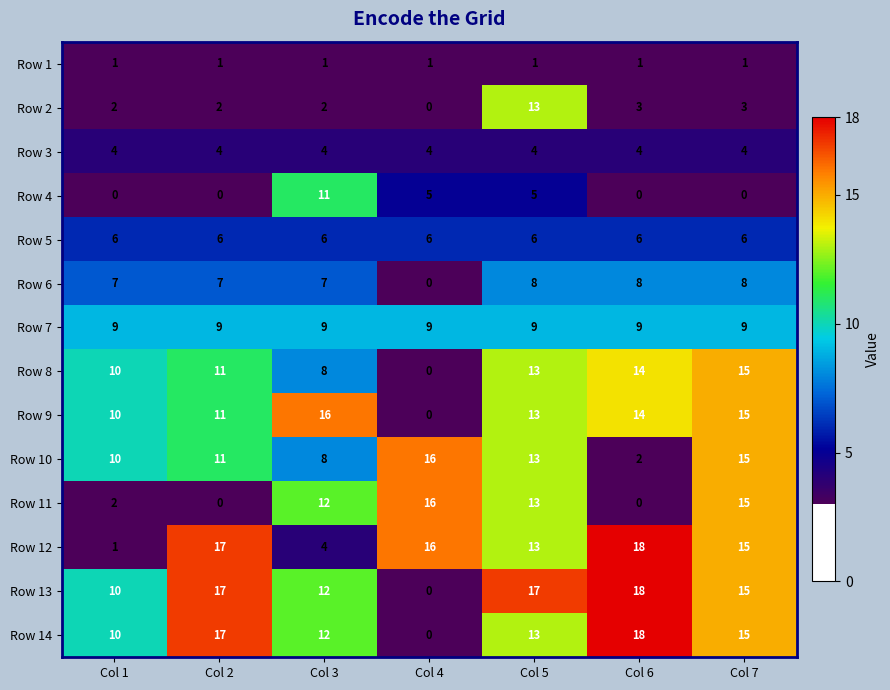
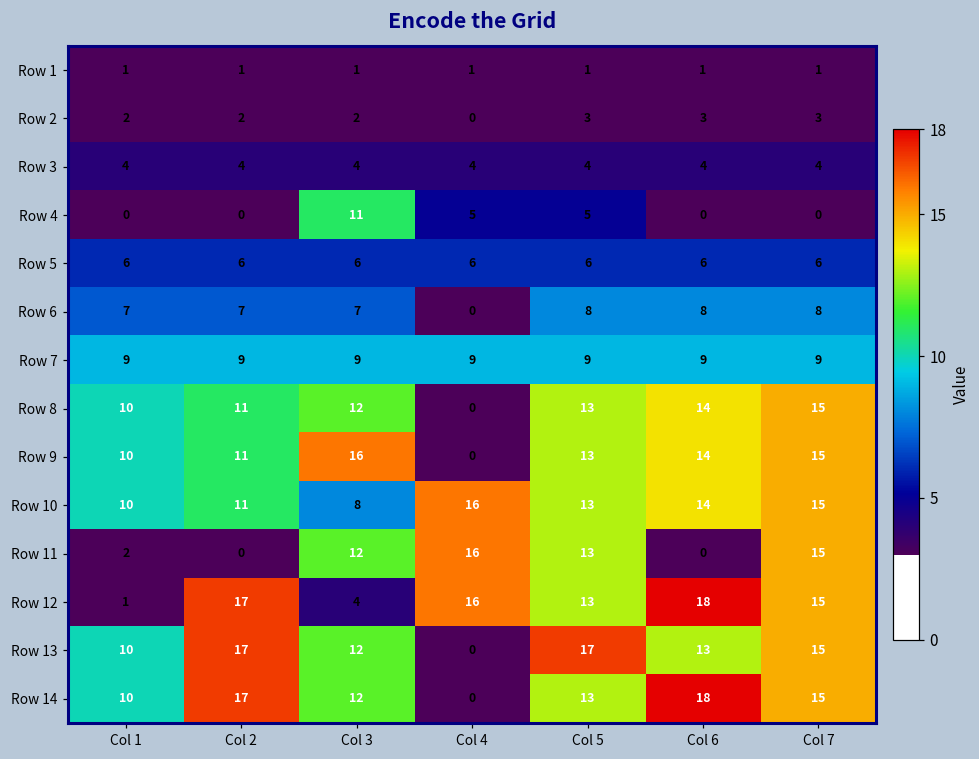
  {
    "Row 1": {
      "Col 1": 1,
      "Col 2": 1,
      "Col 3": 1,
      "Col 4": 1,
      "Col 5": 1,
      "Col 6": 1,
      "Col 7": 1
    },
    "Row 2": {
      "Col 1": 2,
      "Col 2": 2,
      "Col 3": 2,
      "Col 4": 0,
-     "Col 5": 13,
+     "Col 5": 3,
      "Col 6": 3,
      "Col 7": 3
    },
    "Row 3": {
      "Col 1": 4,
      "Col 2": 4,
      "Col 3": 4,
      "Col 4": 4,
      "Col 5": 4,
      "Col 6": 4,
      "Col 7": 4
    },
    "Row 4": {
      "Col 1": 0,
      "Col 2": 0,
      "Col 3": 11,
      "Col 4": 5,
      "Col 5": 5,
      "Col 6": 0,
      "Col 7": 0
    },
    "Row 5": {
      "Col 1": 6,
      "Col 2": 6,
      "Col 3": 6,
      "Col 4": 6,
      "Col 5": 6,
      "Col 6": 6,
      "Col 7": 6
    },
    "Row 6": {
      "Col 1": 7,
      "Col 2": 7,
      "Col 3": 7,
      "Col 4": 0,
      "Col 5": 8,
      "Col 6": 8,
      "Col 7": 8
    },
    "Row 7": {
      "Col 1": 9,
      "Col 2": 9,
      "Col 3": 9,
      "Col 4": 9,
      "Col 5": 9,
      "Col 6": 9,
      "Col 7": 9
    },
    "Row 8": {
      "Col 1": 10,
      "Col 2": 11,
-     "Col 3": 8,
+     "Col 3": 12,
      "Col 4": 0,
      "Col 5": 13,
      "Col 6": 14,
      "Col 7": 15
    },
    "Row 9": {
      "Col 1": 10,
      "Col 2": 11,
      "Col 3": 16,
      "Col 4": 0,
      "Col 5": 13,
      "Col 6": 14,
      "Col 7": 15
    },
    "Row 10": {
      "Col 1": 10,
      "Col 2": 11,
      "Col 3": 8,
      "Col 4": 16,
      "Col 5": 13,
-     "Col 6": 2,
+     "Col 6": 14,
      "Col 7": 15
    },
    "Row 11": {
      "Col 1": 2,
      "Col 2": 0,
      "Col 3": 12,
      "Col 4": 16,
      "Col 5": 13,
      "Col 6": 0,
      "Col 7": 15
    },
    "Row 12": {
      "Col 1": 1,
      "Col 2": 17,
      "Col 3": 4,
      "Col 4": 16,
      "Col 5": 13,
      "Col 6": 18,
      "Col 7": 15
    },
    "Row 13": {
      "Col 1": 10,
      "Col 2": 17,
      "Col 3": 12,
      "Col 4": 0,
      "Col 5": 17,
-     "Col 6": 18,
+     "Col 6": 13,
      "Col 7": 15
    },
    "Row 14": {
      "Col 1": 10,
      "Col 2": 17,
      "Col 3": 12,
      "Col 4": 0,
      "Col 5": 13,
      "Col 6": 18,
      "Col 7": 15
    }
  }
